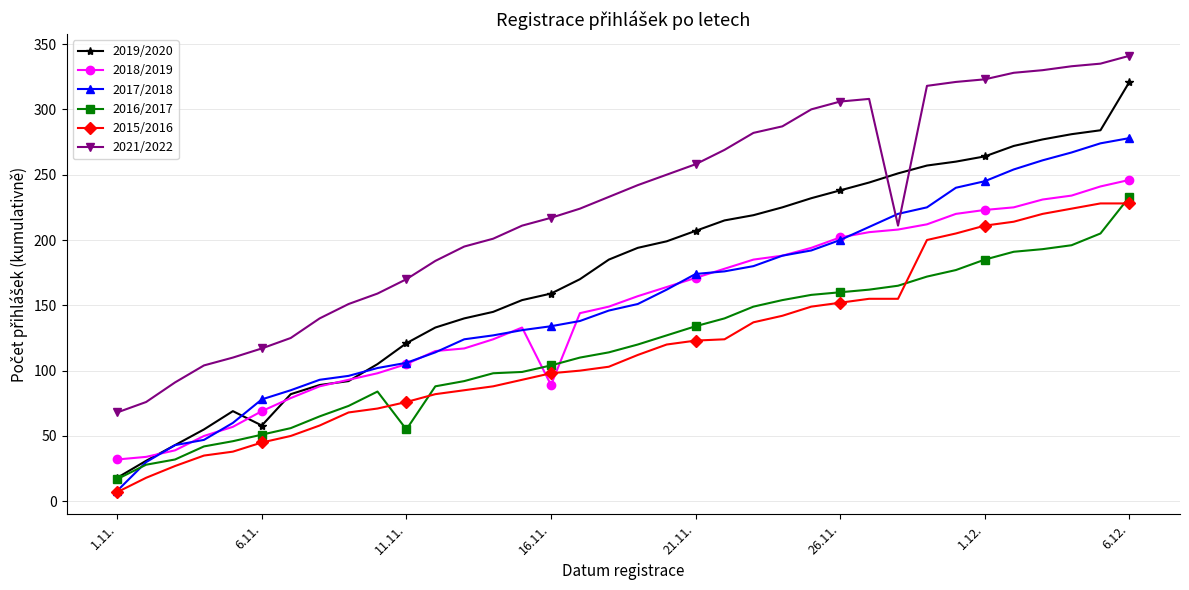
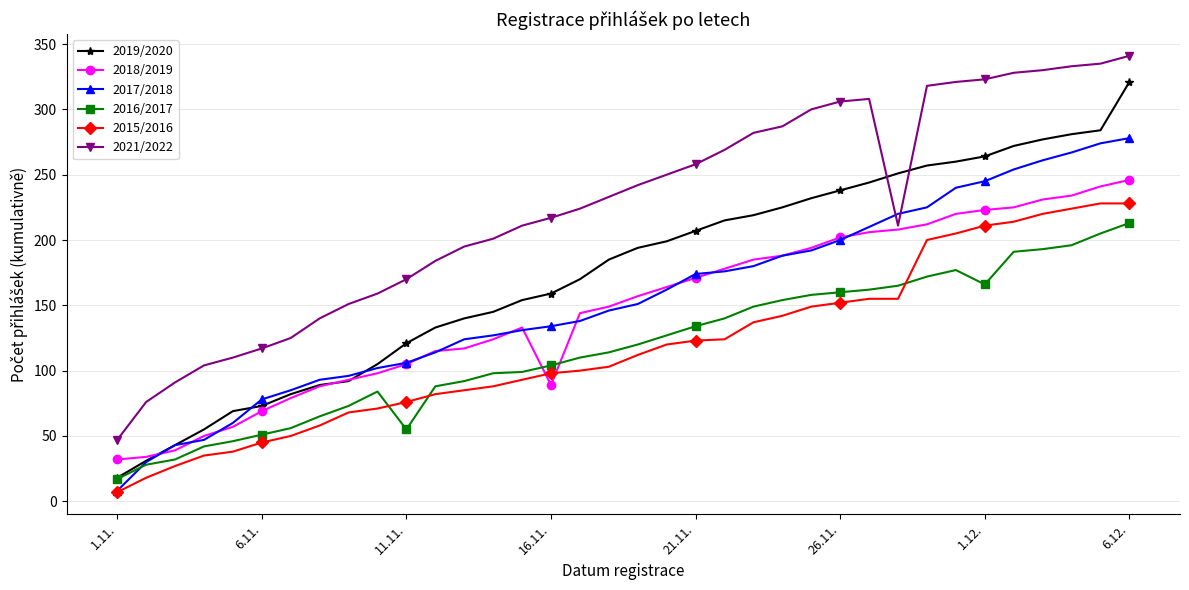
  {
    "2019/2020": {
-     "6.11.": 58,
+     "6.11.": 73,
      "11.11.": 121,
      "16.11.": 159,
      "21.11.": 207,
      "26.11.": 238,
      "1.12.": 264,
      "6.12.": 321
    },
    "2018/2019": {
      "1.11.": 32,
      "6.11.": 69,
      "16.11.": 89,
      "21.11.": 171,
      "26.11.": 202,
      "1.12.": 223,
      "6.12.": 246
    },
    "2017/2018": {
      "6.11.": 78,
      "16.11.": 134,
      "21.11.": 174,
      "26.11.": 200,
      "1.12.": 245,
      "6.12.": 278
    },
    "2016/2017": {
      "6.11.": 51,
      "11.11.": 55,
      "16.11.": 104,
      "21.11.": 134,
      "26.11.": 160,
-     "1.12.": 185,
-     "6.12.": 233
+     "1.12.": 166,
+     "6.12.": 213
    },
    "2015/2016": {
      "6.11.": 45,
      "11.11.": 76,
      "16.11.": 98,
      "21.11.": 123,
      "26.11.": 152,
      "1.12.": 211,
      "6.12.": 228
    },
    "2021/2022": {
-     "1.11.": 68,
+     "1.11.": 47,
      "6.11.": 117,
      "11.11.": 170,
      "16.11.": 217,
      "21.11.": 258,
      "26.11.": 306,
      "1.12.": 323,
      "6.12.": 341
    }
  }
